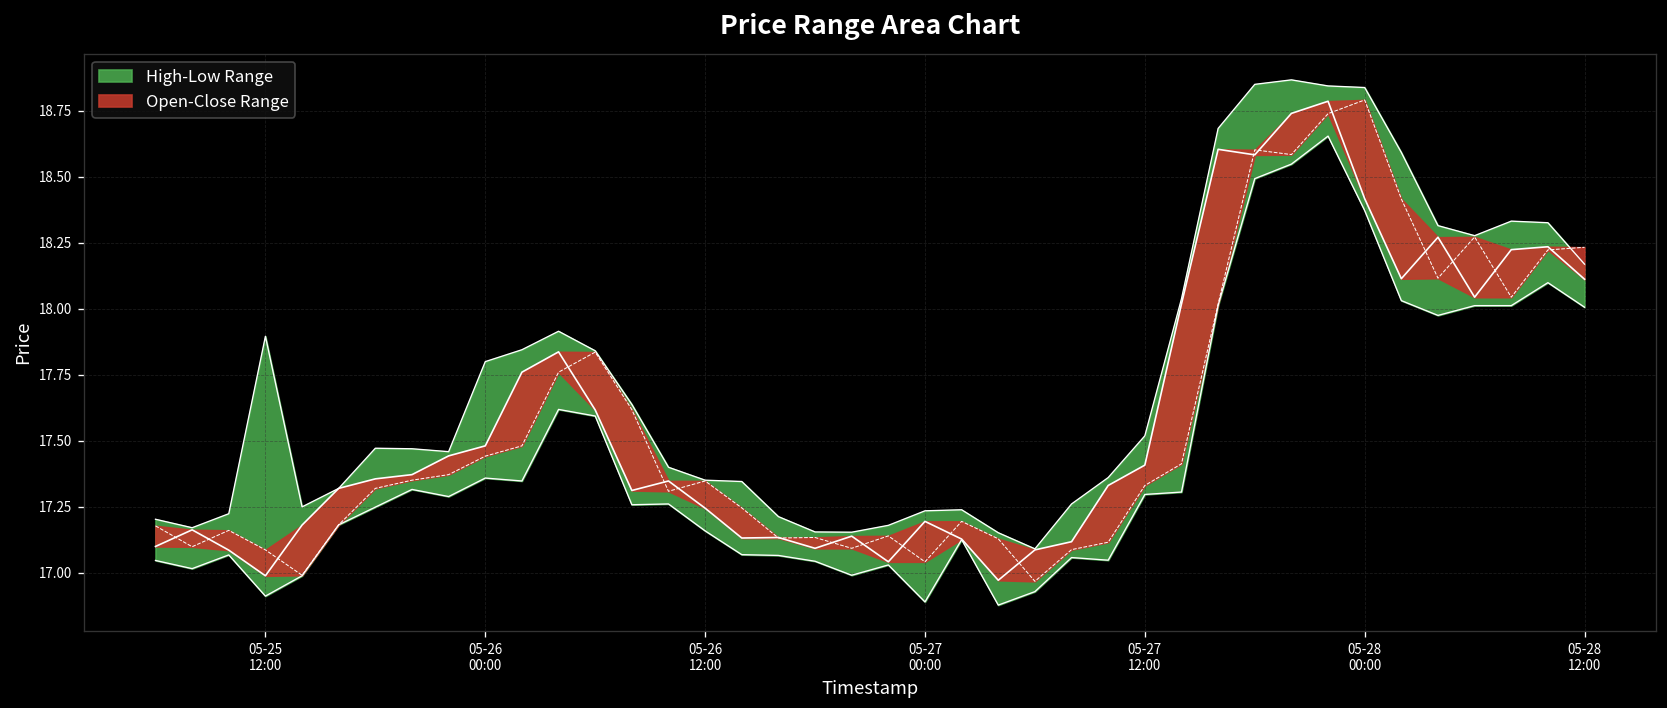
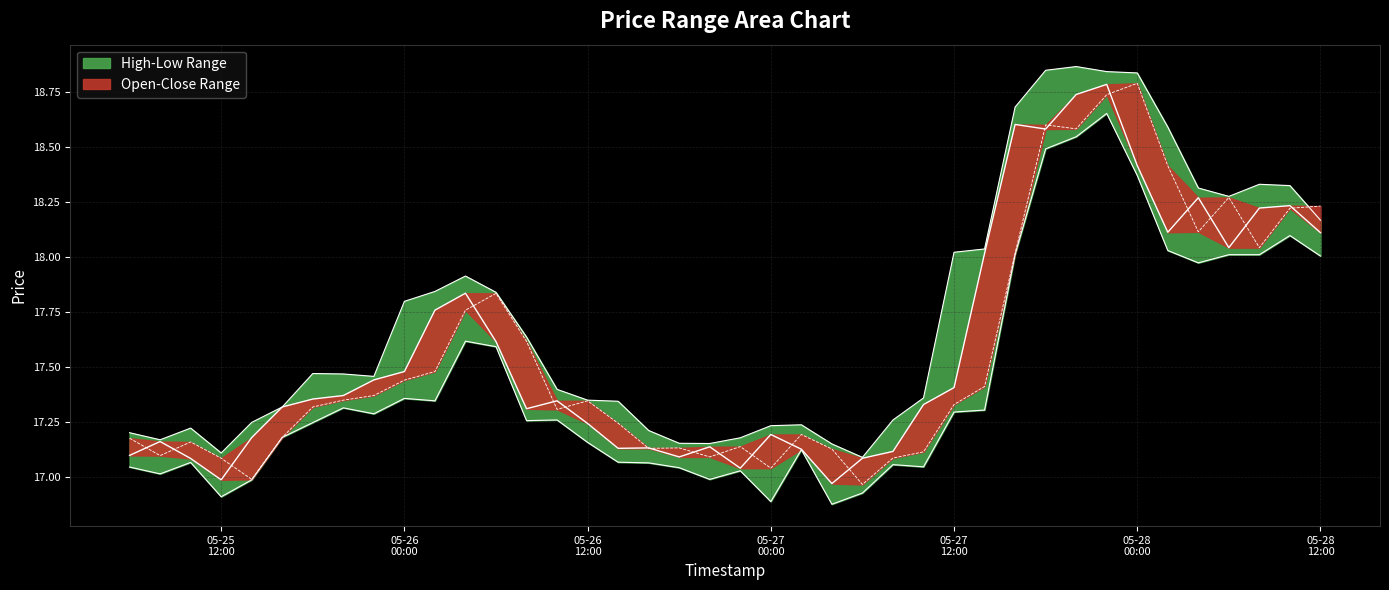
  {
    "High-Low Range": {
-     "05-25 12:00": 17.90,
+     "05-25 12:00": 17.11,
      "05-26 00:00": 17.80,
      "05-27 00:00": 17.24,
-     "05-27 12:00": 17.52,
+     "05-27 12:00": 18.02,
      "05-28 00:00": 18.84,
      "05-28 12:00": 18.17
    }
  }
